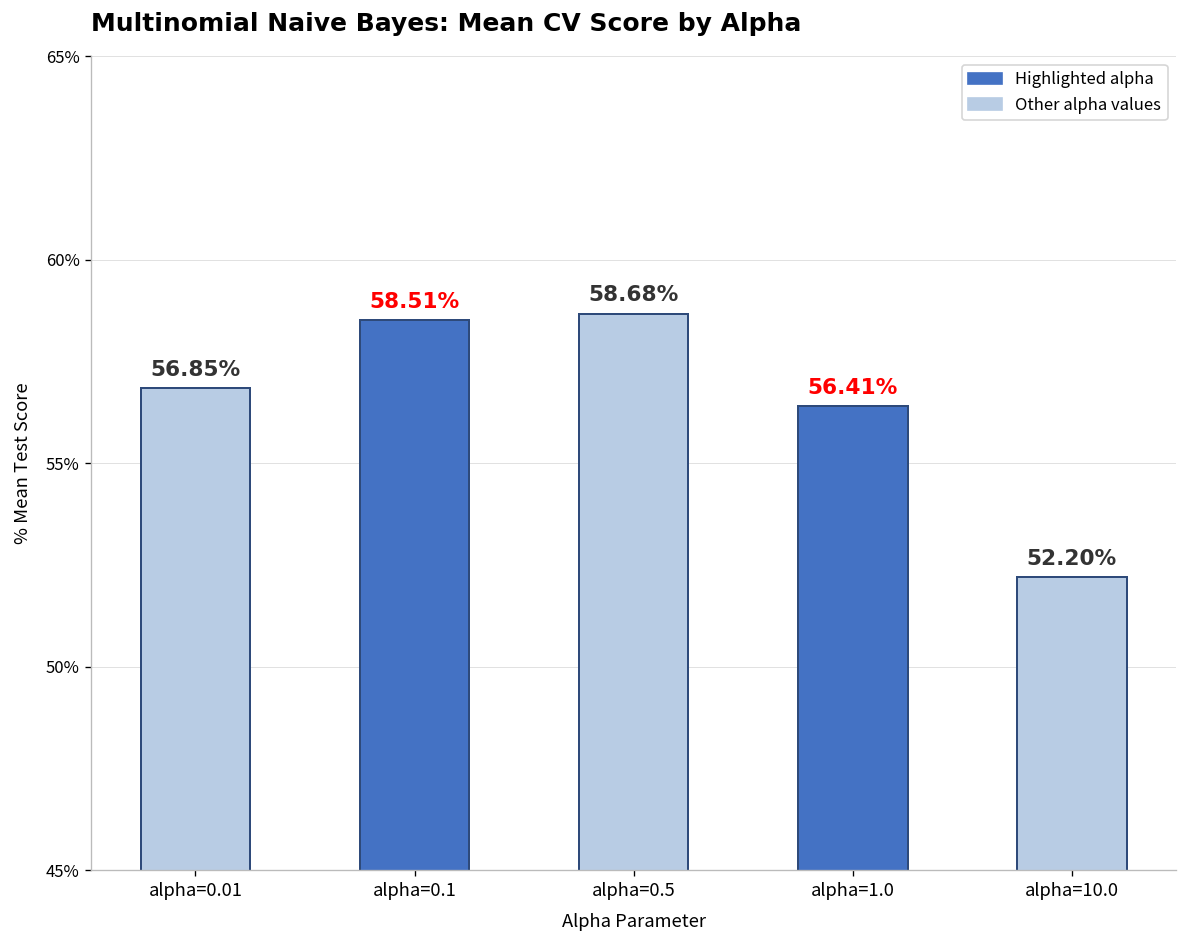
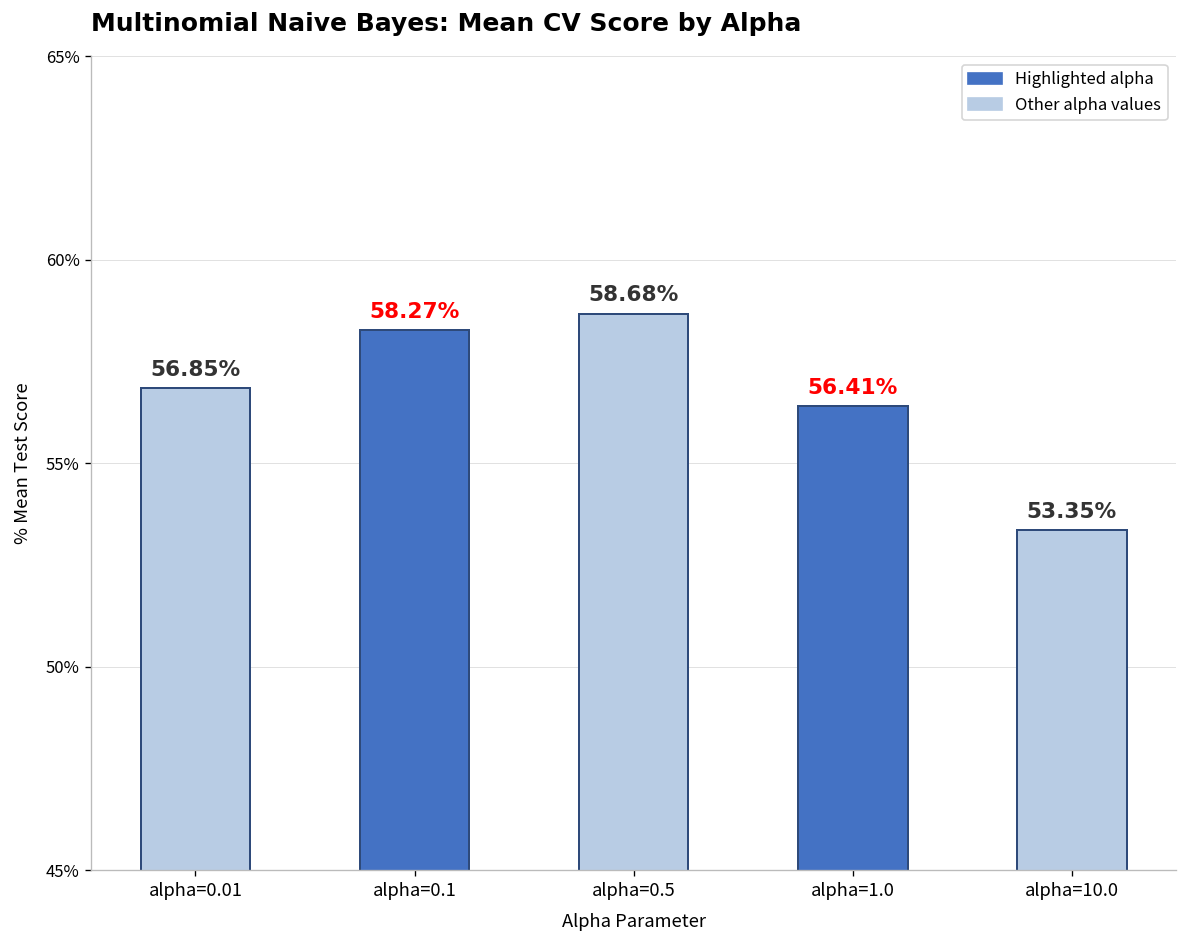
  {
    "alpha=0.01": "56.85%",
-   "alpha=0.1": "58.51%",
+   "alpha=0.1": "58.27%",
    "alpha=0.5": "58.68%",
    "alpha=1.0": "56.41%",
-   "alpha=10.0": "52.20%"
+   "alpha=10.0": "53.35%"
  }
